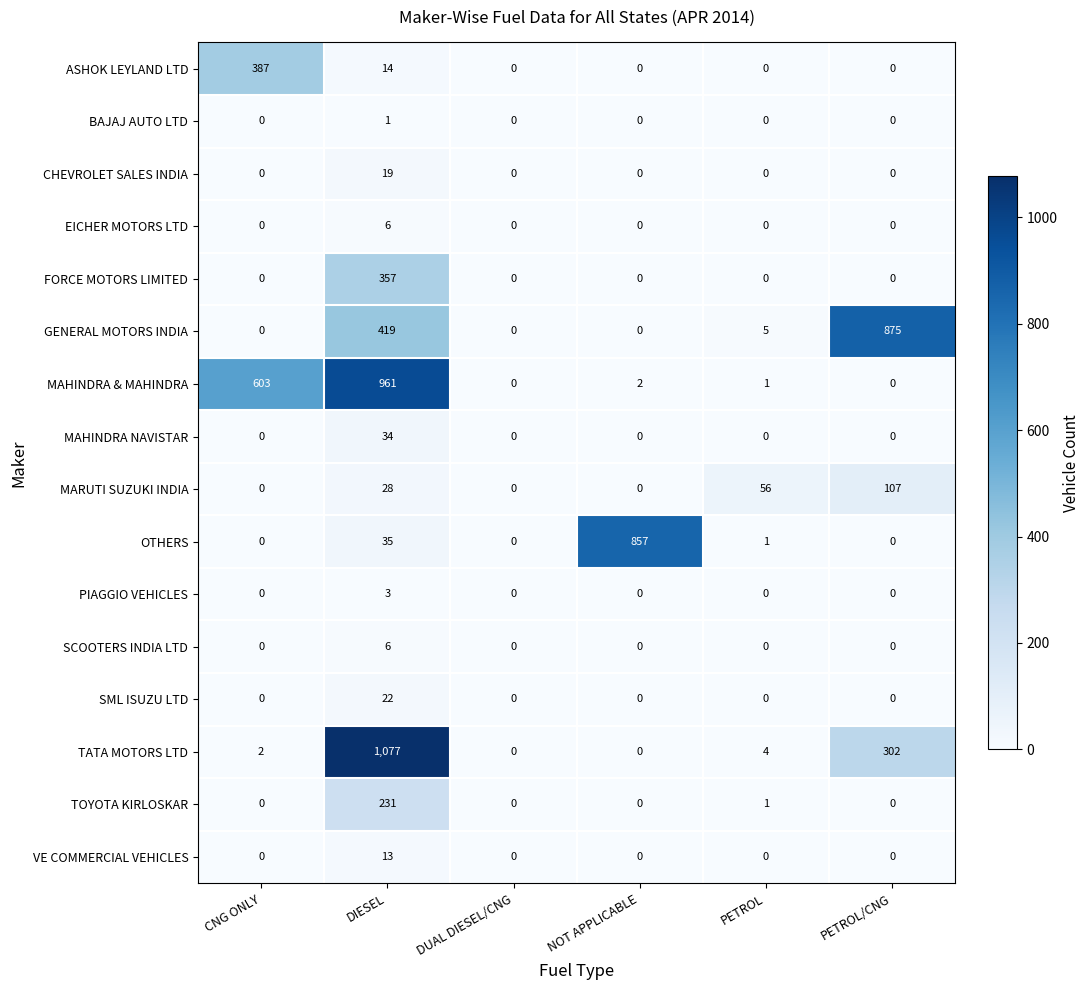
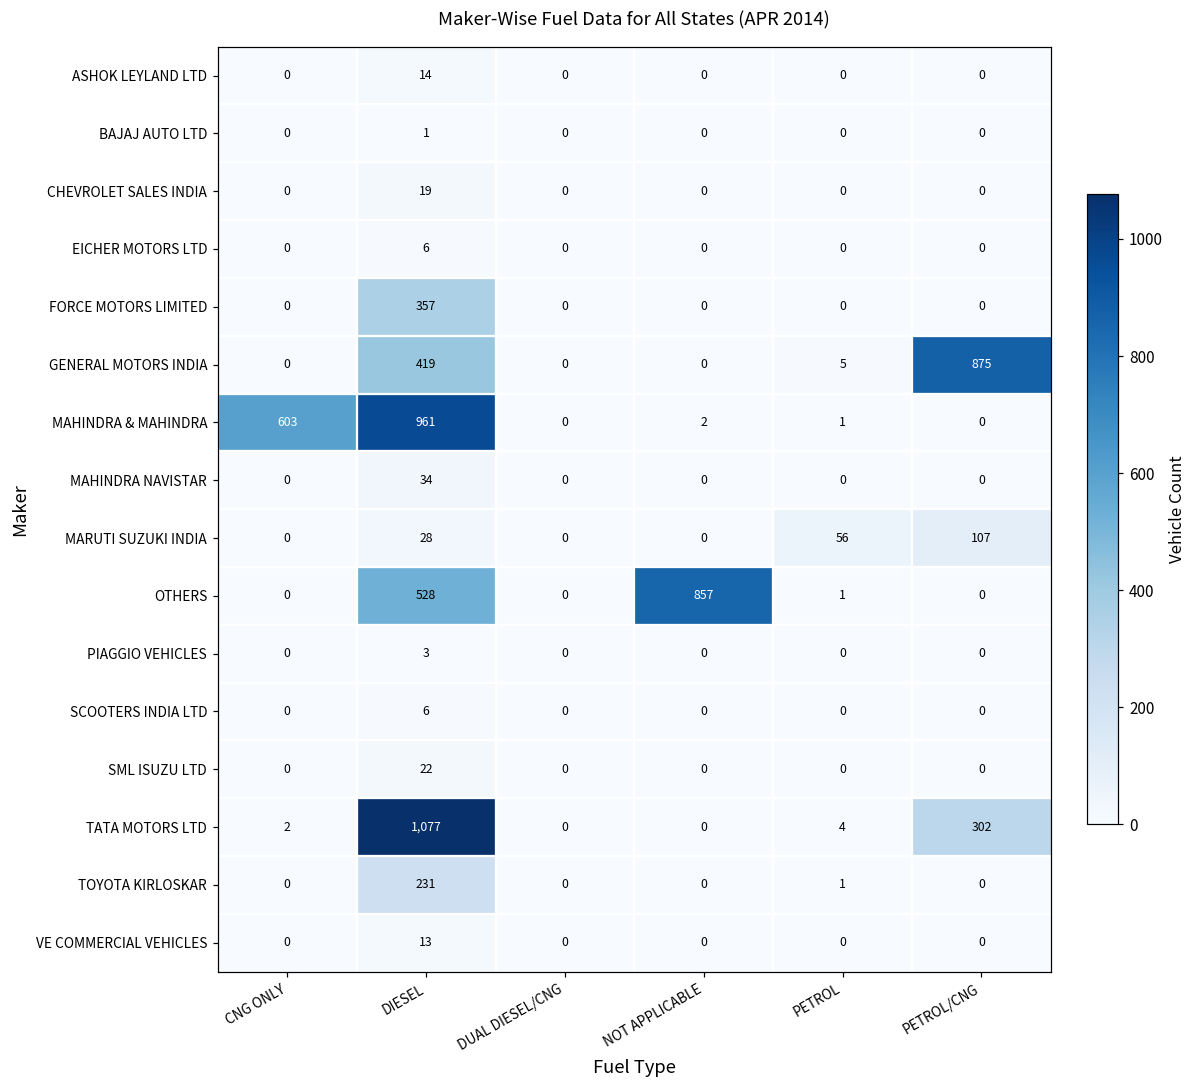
  {
    "ASHOK LEYLAND LTD": {
-     "CNG ONLY": "387",
+     "CNG ONLY": "0",
      "DIESEL": "14",
      "DUAL DIESEL/CNG": "0",
      "NOT APPLICABLE": "0",
      "PETROL": "0",
      "PETROL/CNG": "0"
    },
    "BAJAJ AUTO LTD": {
      "CNG ONLY": "0",
      "DIESEL": "1",
      "DUAL DIESEL/CNG": "0",
      "NOT APPLICABLE": "0",
      "PETROL": "0",
      "PETROL/CNG": "0"
    },
    "CHEVROLET SALES INDIA": {
      "CNG ONLY": "0",
      "DIESEL": "19",
      "DUAL DIESEL/CNG": "0",
      "NOT APPLICABLE": "0",
      "PETROL": "0",
      "PETROL/CNG": "0"
    },
    "EICHER MOTORS LTD": {
      "CNG ONLY": "0",
      "DIESEL": "6",
      "DUAL DIESEL/CNG": "0",
      "NOT APPLICABLE": "0",
      "PETROL": "0",
      "PETROL/CNG": "0"
    },
    "FORCE MOTORS LIMITED": {
      "CNG ONLY": "0",
      "DIESEL": "357",
      "DUAL DIESEL/CNG": "0",
      "NOT APPLICABLE": "0",
      "PETROL": "0",
      "PETROL/CNG": "0"
    },
    "GENERAL MOTORS INDIA": {
      "CNG ONLY": "0",
      "DIESEL": "419",
      "DUAL DIESEL/CNG": "0",
      "NOT APPLICABLE": "0",
      "PETROL": "5",
      "PETROL/CNG": "875"
    },
    "MAHINDRA & MAHINDRA": {
      "CNG ONLY": "603",
      "DIESEL": "961",
      "DUAL DIESEL/CNG": "0",
      "NOT APPLICABLE": "2",
      "PETROL": "1",
      "PETROL/CNG": "0"
    },
    "MAHINDRA NAVISTAR": {
      "CNG ONLY": "0",
      "DIESEL": "34",
      "DUAL DIESEL/CNG": "0",
      "NOT APPLICABLE": "0",
      "PETROL": "0",
      "PETROL/CNG": "0"
    },
    "MARUTI SUZUKI INDIA": {
      "CNG ONLY": "0",
      "DIESEL": "28",
      "DUAL DIESEL/CNG": "0",
      "NOT APPLICABLE": "0",
      "PETROL": "56",
      "PETROL/CNG": "107"
    },
    "OTHERS": {
      "CNG ONLY": "0",
-     "DIESEL": "35",
+     "DIESEL": "528",
      "DUAL DIESEL/CNG": "0",
      "NOT APPLICABLE": "857",
      "PETROL": "1",
      "PETROL/CNG": "0"
    },
    "PIAGGIO VEHICLES": {
      "CNG ONLY": "0",
      "DIESEL": "3",
      "DUAL DIESEL/CNG": "0",
      "NOT APPLICABLE": "0",
      "PETROL": "0",
      "PETROL/CNG": "0"
    },
    "SCOOTERS INDIA LTD": {
      "CNG ONLY": "0",
      "DIESEL": "6",
      "DUAL DIESEL/CNG": "0",
      "NOT APPLICABLE": "0",
      "PETROL": "0",
      "PETROL/CNG": "0"
    },
    "SML ISUZU LTD": {
      "CNG ONLY": "0",
      "DIESEL": "22",
      "DUAL DIESEL/CNG": "0",
      "NOT APPLICABLE": "0",
      "PETROL": "0",
      "PETROL/CNG": "0"
    },
    "TATA MOTORS LTD": {
      "CNG ONLY": "2",
      "DIESEL": "1,077",
      "DUAL DIESEL/CNG": "0",
      "NOT APPLICABLE": "0",
      "PETROL": "4",
      "PETROL/CNG": "302"
    },
    "TOYOTA KIRLOSKAR": {
      "CNG ONLY": "0",
      "DIESEL": "231",
      "DUAL DIESEL/CNG": "0",
      "NOT APPLICABLE": "0",
      "PETROL": "1",
      "PETROL/CNG": "0"
    },
    "VE COMMERCIAL VEHICLES": {
      "CNG ONLY": "0",
      "DIESEL": "13",
      "DUAL DIESEL/CNG": "0",
      "NOT APPLICABLE": "0",
      "PETROL": "0",
      "PETROL/CNG": "0"
    }
  }
